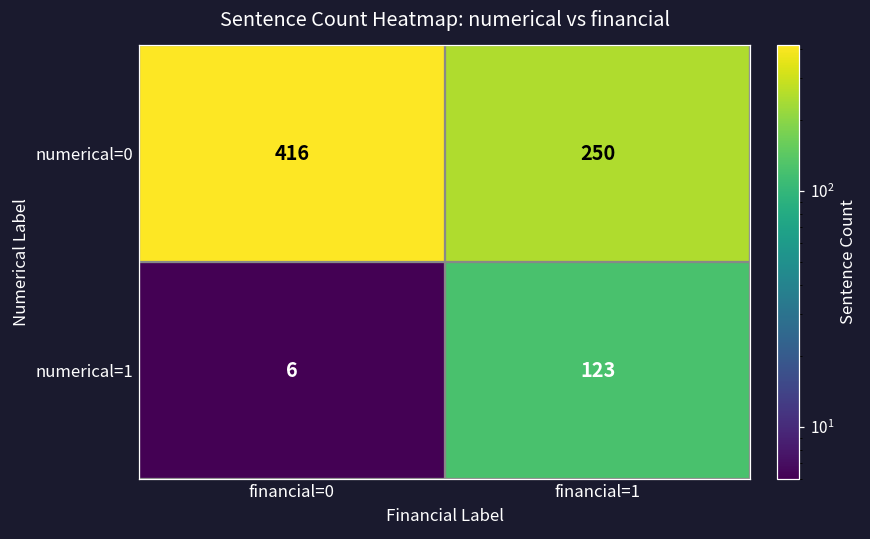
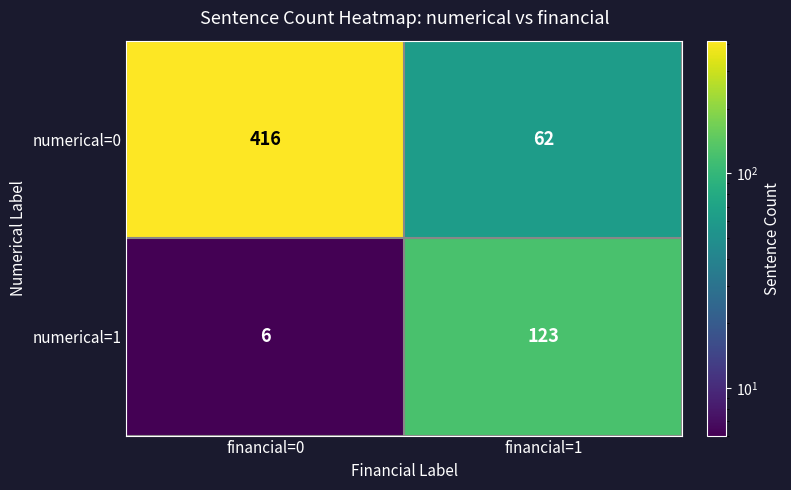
  {
    "numerical=0": {
      "financial=0": 416,
-     "financial=1": 250
+     "financial=1": 62
    },
    "numerical=1": {
      "financial=0": 6,
      "financial=1": 123
    }
  }
